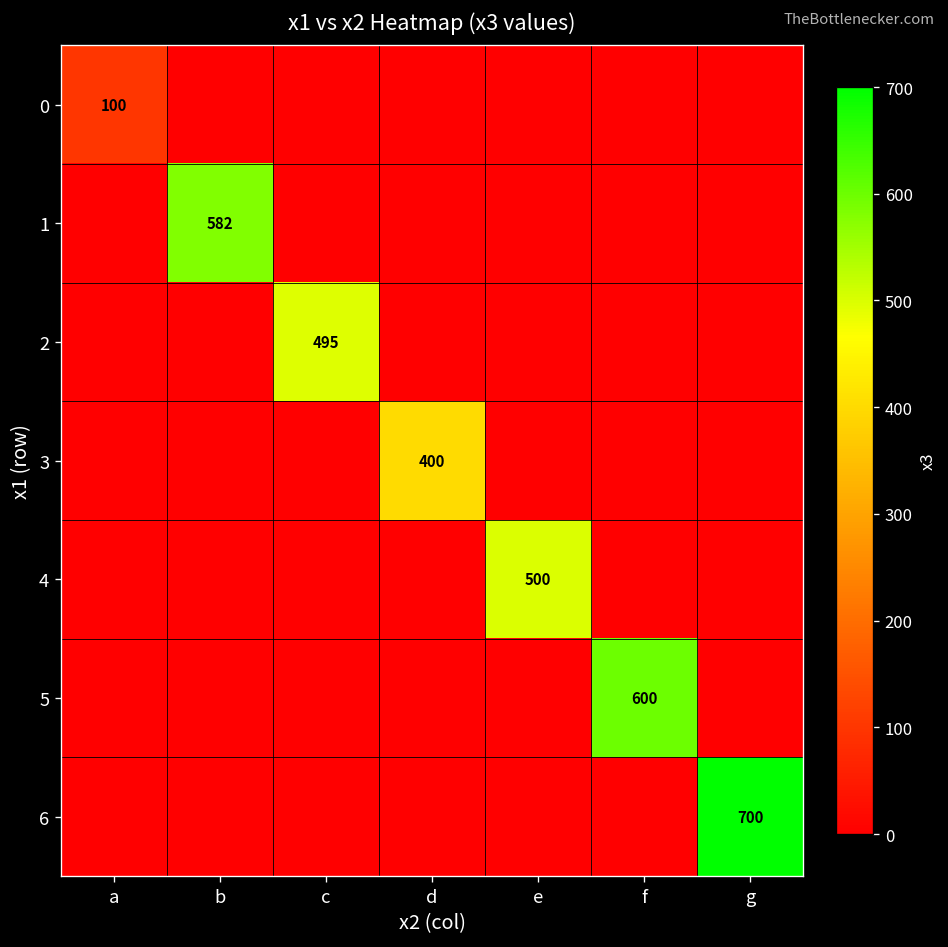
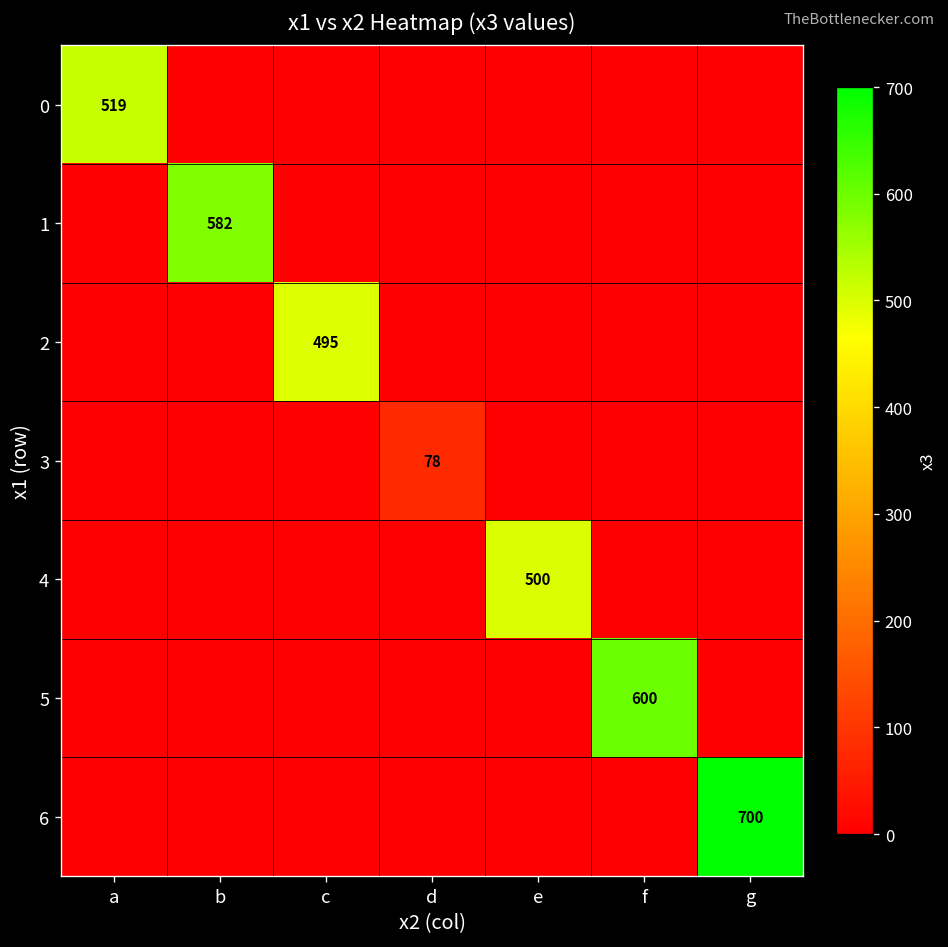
  {
    "0": {
-     "a": 100
+     "a": 519
    },
    "1": {
      "b": 582
    },
    "2": {
      "c": 495
    },
    "3": {
-     "d": 400
+     "d": 78
    },
    "4": {
      "e": 500
    },
    "5": {
      "f": 600
    },
    "6": {
      "g": 700
    }
  }
